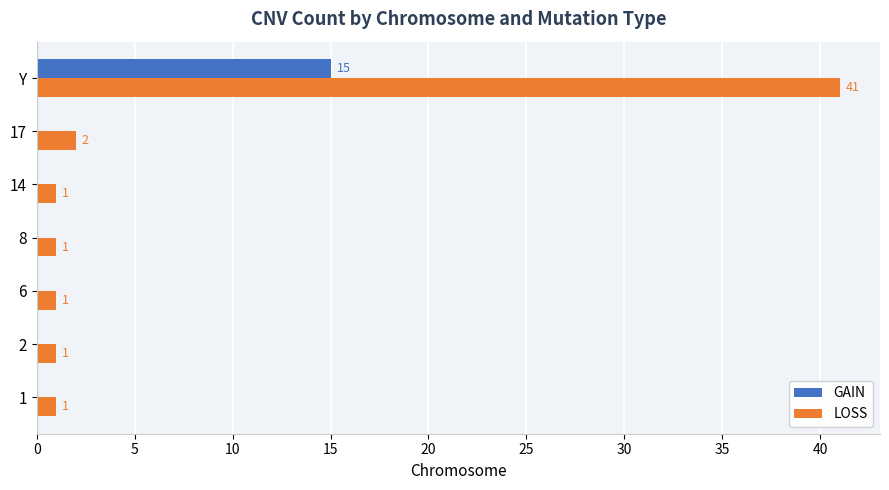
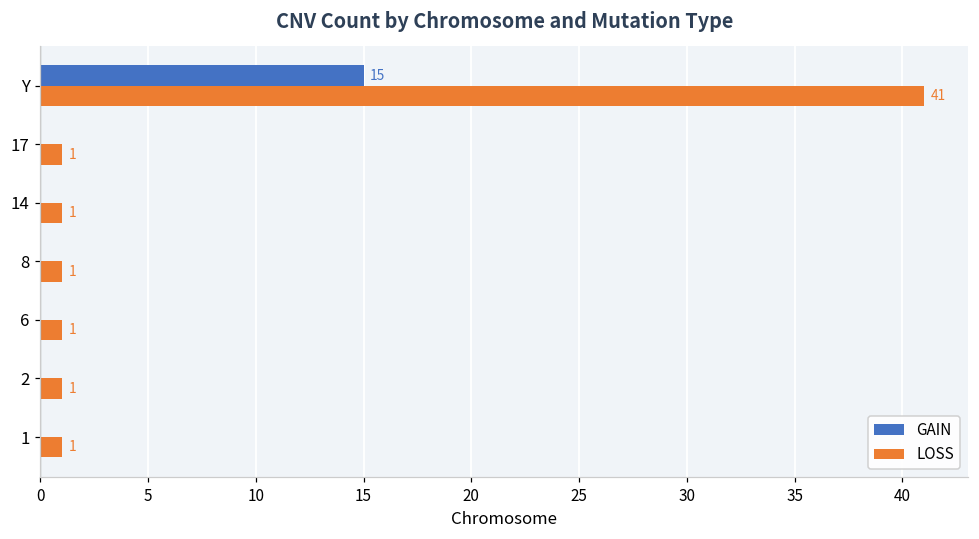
  {
    "GAIN": {
      "Y": 15
    },
    "LOSS": {
      "Y": 41,
-     "17": 2,
+     "17": 1,
      "14": 1,
      "8": 1,
      "6": 1,
      "2": 1,
      "1": 1
    }
  }
